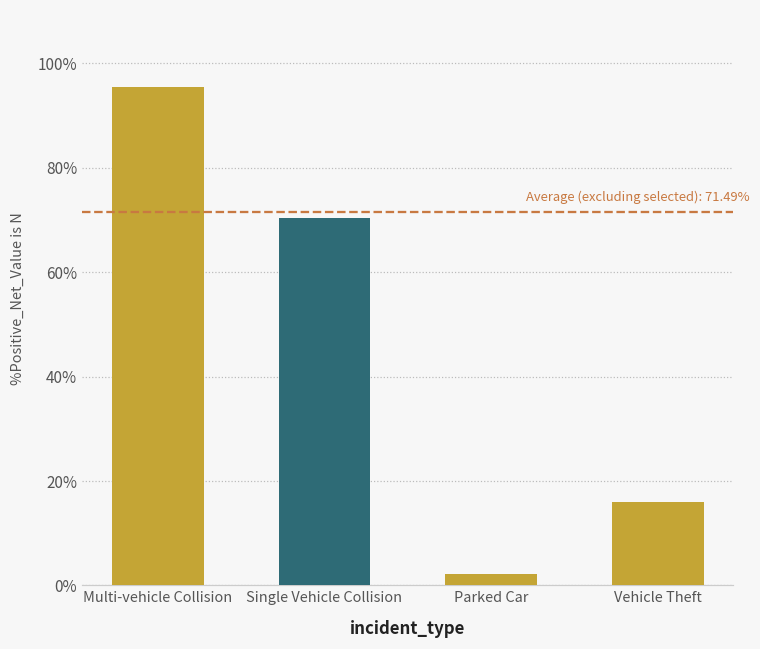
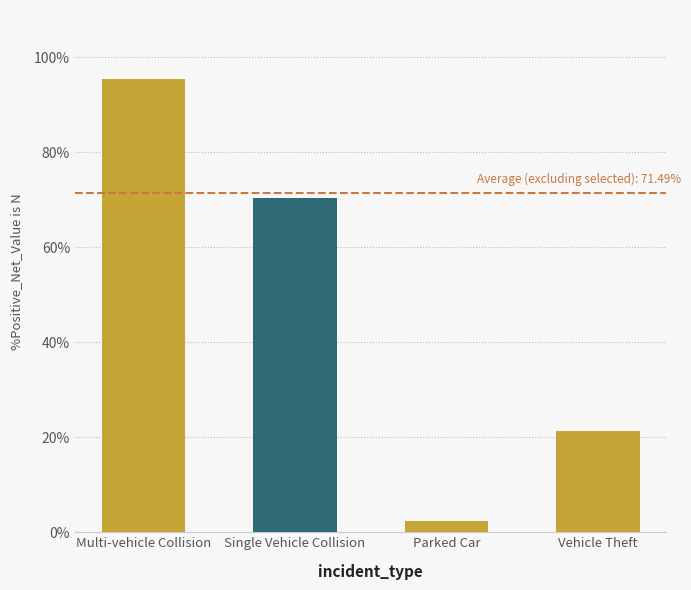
  {
    "Multi-vehicle Collision": "95%",
    "Single Vehicle Collision": "70%",
    "Parked Car": "2%",
-   "Vehicle Theft": "16%"
+   "Vehicle Theft": "21%"
  }
